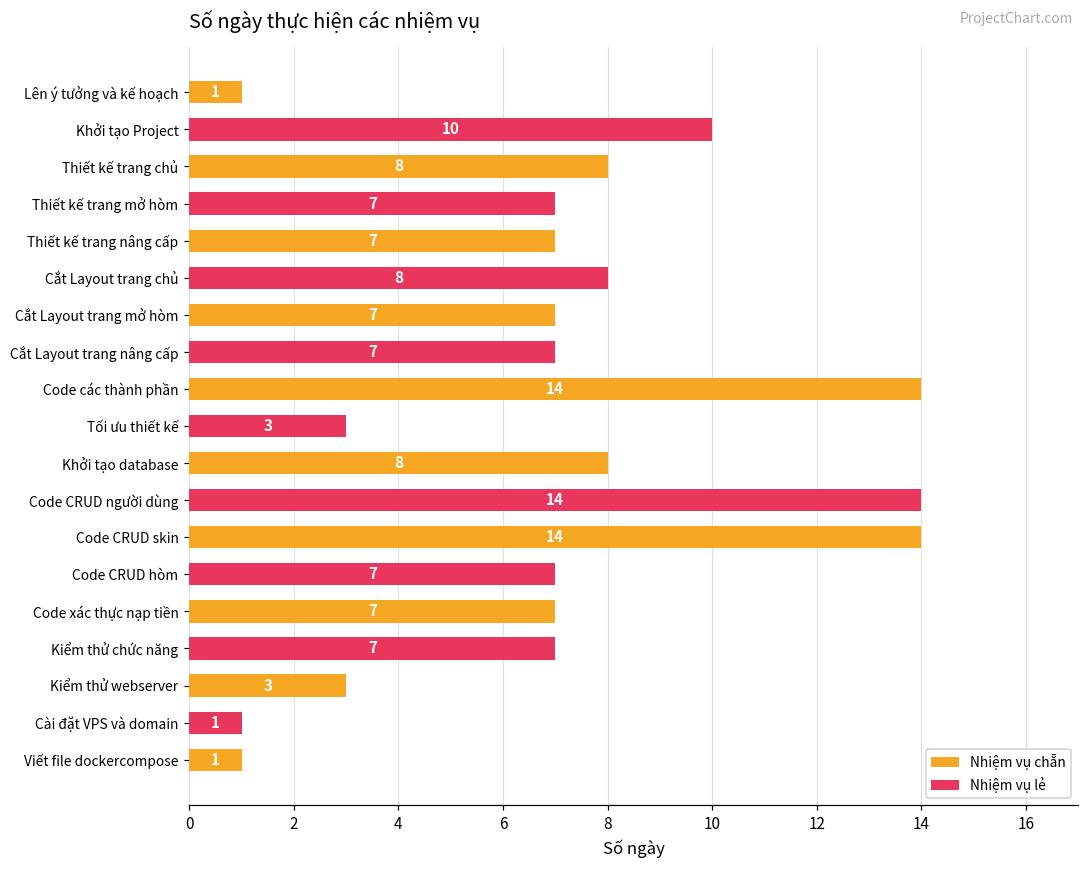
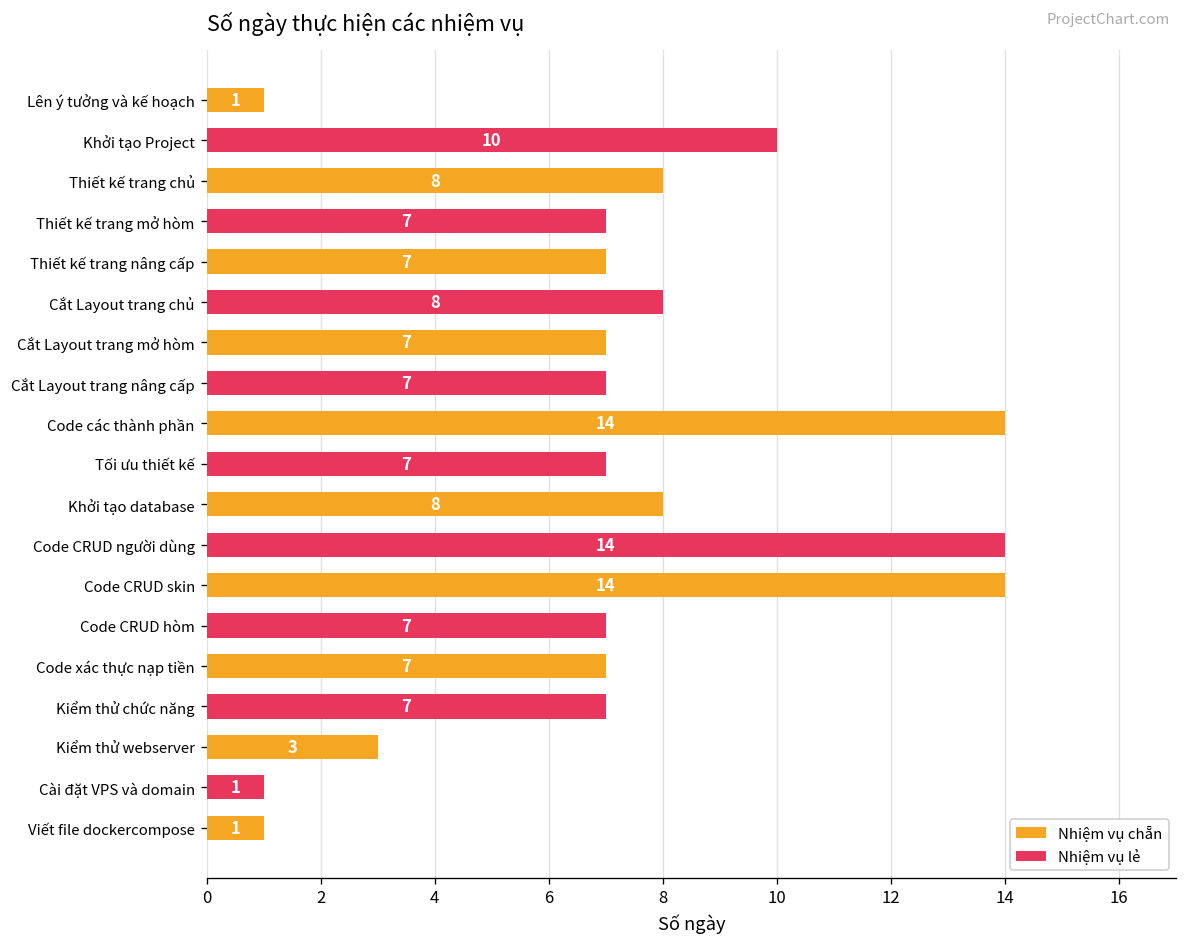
  {
    "Lên ý tưởng và kế hoạch": 1,
    "Khởi tạo Project": 10,
    "Thiết kế trang chủ": 8,
    "Thiết kế trang mở hòm": 7,
    "Thiết kế trang nâng cấp": 7,
    "Cắt Layout trang chủ": 8,
    "Cắt Layout trang mở hòm": 7,
    "Cắt Layout trang nâng cấp": 7,
    "Code các thành phần": 14,
-   "Tối ưu thiết kế": 3,
+   "Tối ưu thiết kế": 7,
    "Khởi tạo database": 8,
    "Code CRUD người dùng": 14,
    "Code CRUD skin": 14,
    "Code CRUD hòm": 7,
    "Code xác thực nạp tiền": 7,
    "Kiểm thử chức năng": 7,
    "Kiểm thử webserver": 3,
    "Cài đặt VPS và domain": 1,
    "Viết file dockercompose": 1
  }
